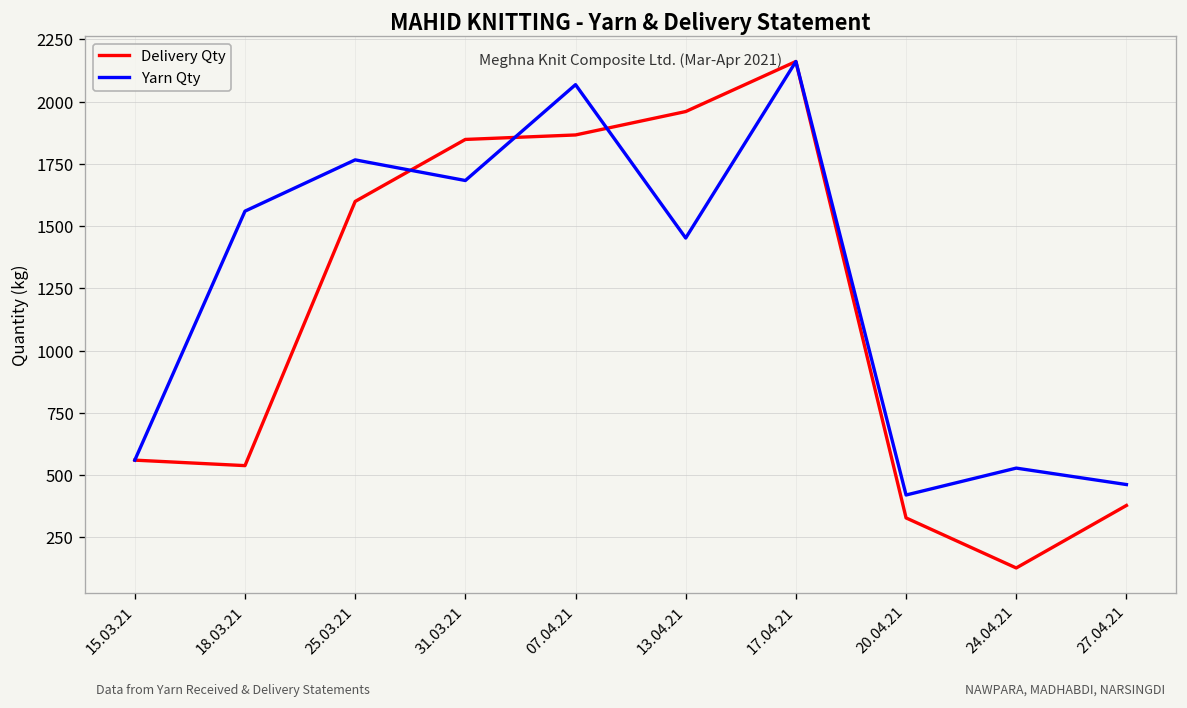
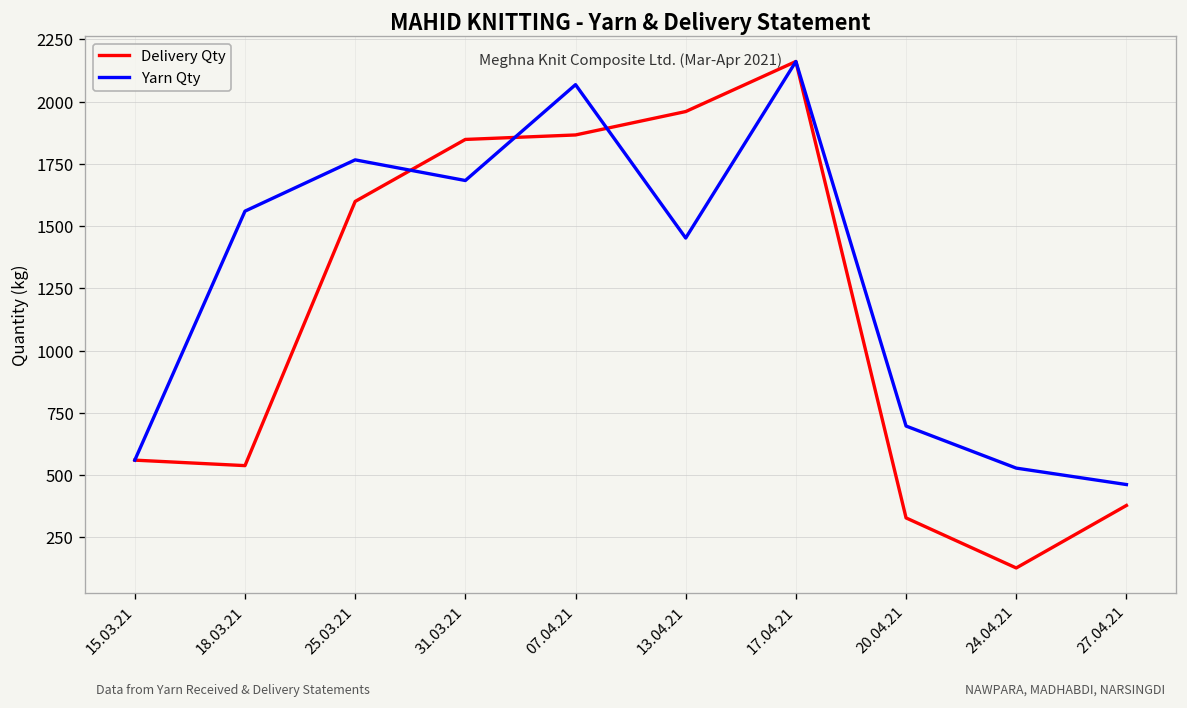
  {
    "Delivery Qty": {
      "18.03.21": 540,
      "25.03.21": 1600,
      "31.03.21": 1850,
      "07.04.21": 1870,
      "13.04.21": 1960,
      "20.04.21": 330,
      "24.04.21": 130,
      "27.04.21": 380
    },
    "Yarn Qty": {
      "18.03.21": 1560,
      "25.03.21": 1770,
      "31.03.21": 1680,
      "07.04.21": 2070,
      "13.04.21": 1450,
-     "20.04.21": 420,
+     "20.04.21": 700,
      "24.04.21": 530,
      "27.04.21": 460
    }
  }
